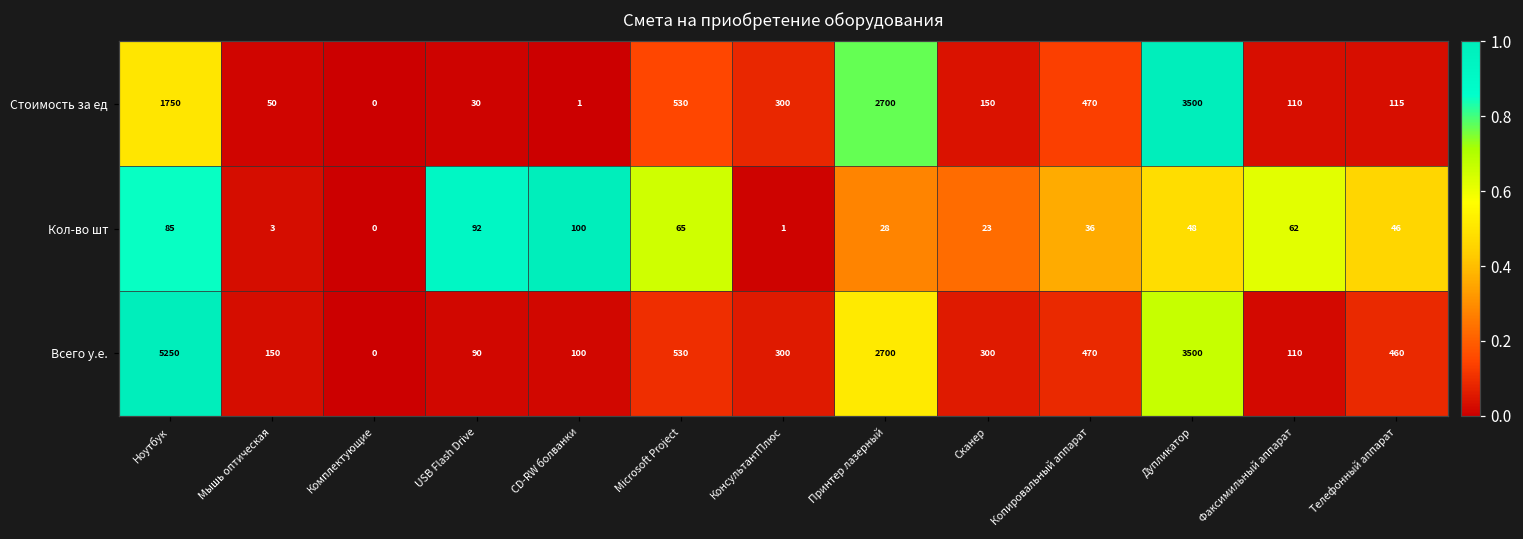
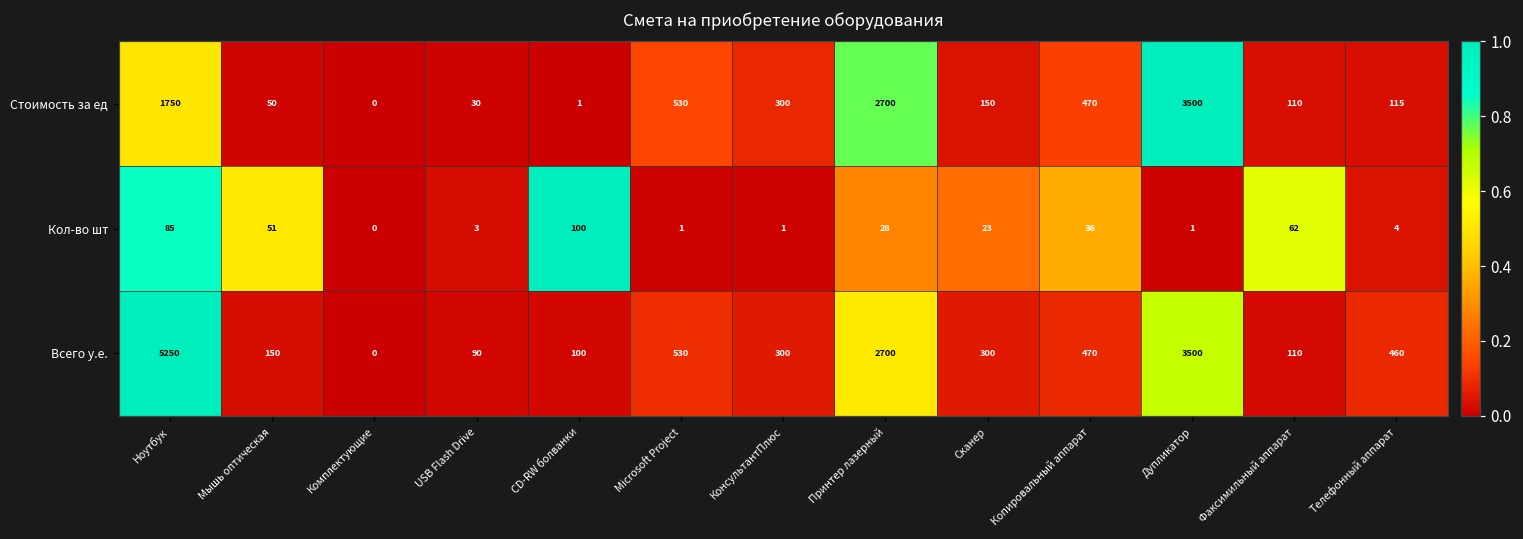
  {
    "Стоимость за ед": {
      "Ноутбук": 1750,
      "Мышь оптическая": 50,
      "Комплектующие": 0,
      "USB Flash Drive": 30,
      "CD-RW болванки": 1,
      "Microsoft Project": 530,
      "КонсультантПлюс": 300,
      "Принтер лазерный": 2700,
      "Сканер": 150,
      "Копировальный аппарат": 470,
      "Дупликатор": 3500,
      "Факсимильный аппарат": 110,
      "Телефонный аппарат": 115
    },
    "Кол-во шт": {
      "Ноутбук": 85,
-     "Мышь оптическая": 3,
+     "Мышь оптическая": 51,
      "Комплектующие": 0,
-     "USB Flash Drive": 92,
+     "USB Flash Drive": 3,
      "CD-RW болванки": 100,
-     "Microsoft Project": 65,
+     "Microsoft Project": 1,
      "КонсультантПлюс": 1,
      "Принтер лазерный": 28,
      "Сканер": 23,
      "Копировальный аппарат": 36,
-     "Дупликатор": 48,
+     "Дупликатор": 1,
      "Факсимильный аппарат": 62,
-     "Телефонный аппарат": 46
+     "Телефонный аппарат": 4
    },
    "Всего у.е.": {
      "Ноутбук": 5250,
      "Мышь оптическая": 150,
      "Комплектующие": 0,
      "USB Flash Drive": 90,
      "CD-RW болванки": 100,
      "Microsoft Project": 530,
      "КонсультантПлюс": 300,
      "Принтер лазерный": 2700,
      "Сканер": 300,
      "Копировальный аппарат": 470,
      "Дупликатор": 3500,
      "Факсимильный аппарат": 110,
      "Телефонный аппарат": 460
    }
  }
